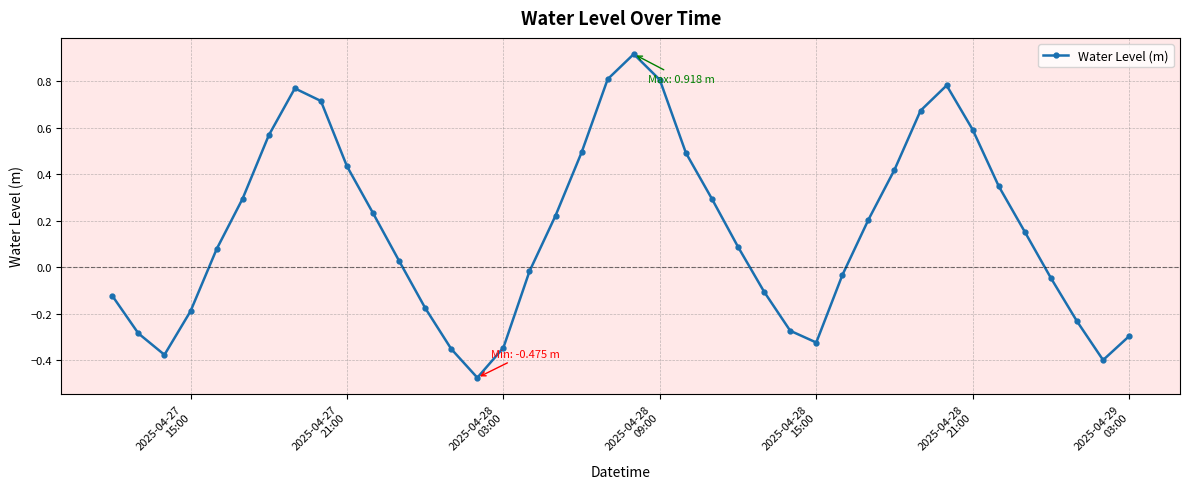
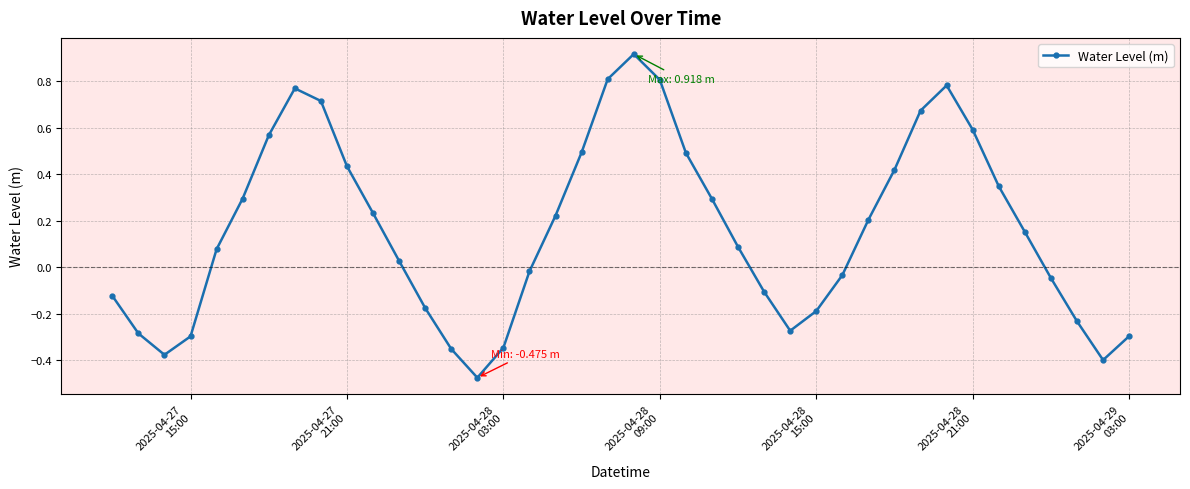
  {
-   "2025-04-27 15:00": -0.19,
+   "2025-04-27 15:00": -0.30,
    "2025-04-27 21:00": 0.44,
-   "2025-04-28 15:00": -0.32,
+   "2025-04-28 15:00": -0.19,
    "2025-04-28 21:00": 0.59,
    "2025-04-29 03:00": -0.30
  }
